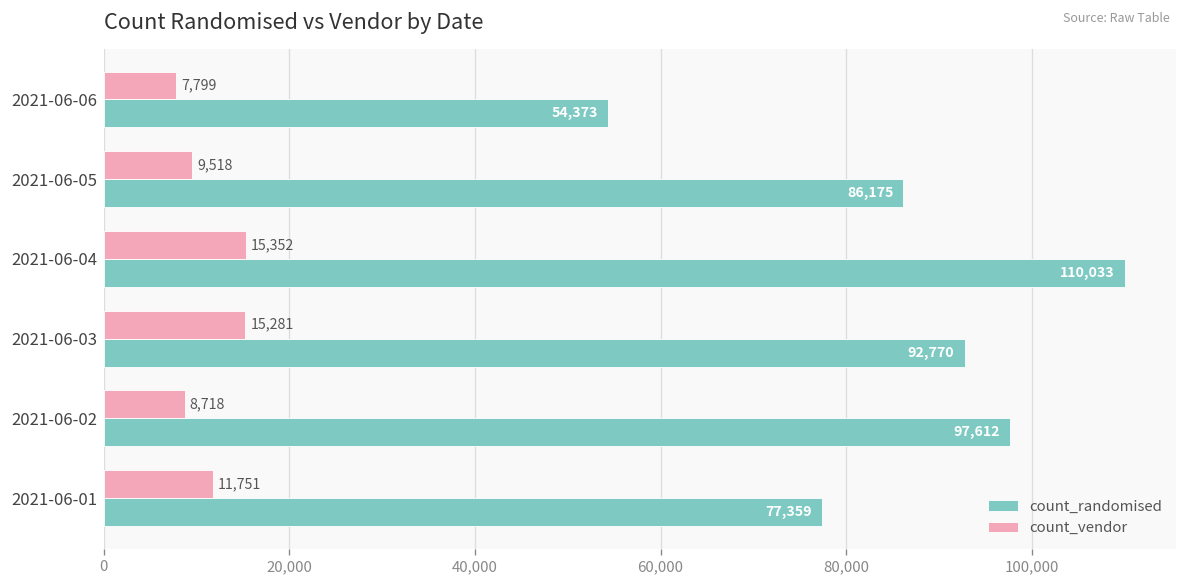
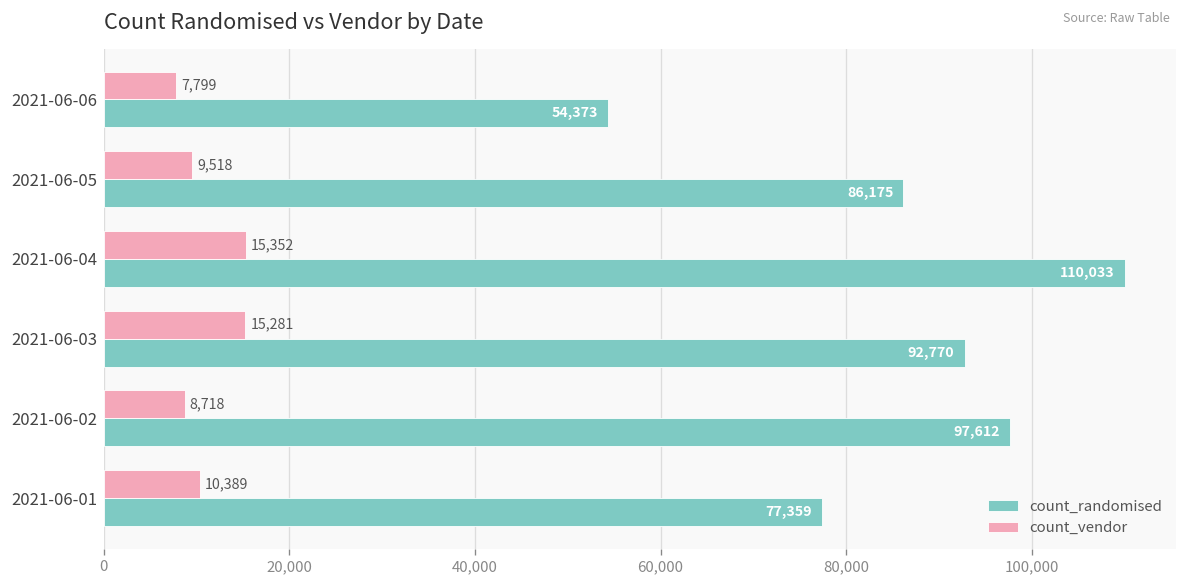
  {
    "count_randomised": {
      "2021-06-06": "54,373",
      "2021-06-05": "86,175",
      "2021-06-04": "110,033",
      "2021-06-03": "92,770",
      "2021-06-02": "97,612",
      "2021-06-01": "77,359"
    },
    "count_vendor": {
      "2021-06-06": "7,799",
      "2021-06-05": "9,518",
      "2021-06-04": "15,352",
      "2021-06-03": "15,281",
      "2021-06-02": "8,718",
-     "2021-06-01": "11,751"
+     "2021-06-01": "10,389"
    }
  }
